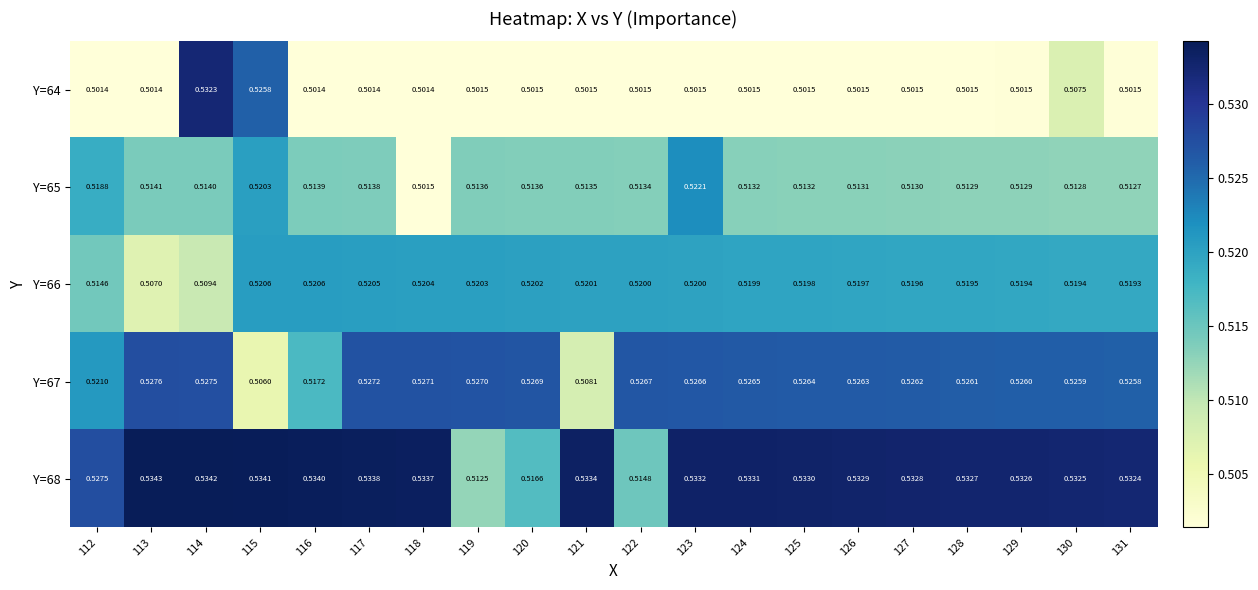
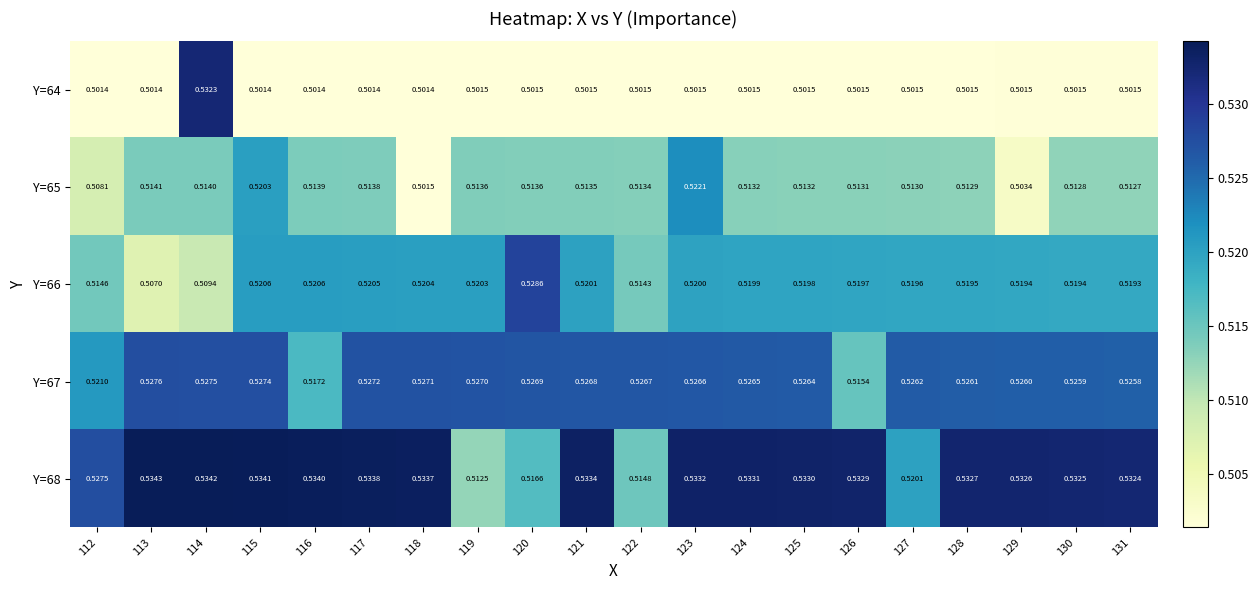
  {
    "Y=64": {
      "112": 0.5014,
      "113": 0.5014,
      "114": 0.5323,
-     "115": 0.5258,
+     "115": 0.5014,
      "116": 0.5014,
      "117": 0.5014,
      "118": 0.5014,
      "119": 0.5015,
      "120": 0.5015,
      "121": 0.5015,
      "122": 0.5015,
      "123": 0.5015,
      "124": 0.5015,
      "125": 0.5015,
      "126": 0.5015,
      "127": 0.5015,
      "128": 0.5015,
      "129": 0.5015,
-     "130": 0.5075,
+     "130": 0.5015,
      "131": 0.5015
    },
    "Y=65": {
-     "112": 0.5188,
+     "112": 0.5081,
      "113": 0.5141,
      "114": 0.5140,
      "115": 0.5203,
      "116": 0.5139,
      "117": 0.5138,
      "118": 0.5015,
      "119": 0.5136,
      "120": 0.5136,
      "121": 0.5135,
      "122": 0.5134,
      "123": 0.5221,
      "124": 0.5132,
      "125": 0.5132,
      "126": 0.5131,
      "127": 0.5130,
      "128": 0.5129,
-     "129": 0.5129,
+     "129": 0.5034,
      "130": 0.5128,
      "131": 0.5127
    },
    "Y=66": {
      "112": 0.5146,
      "113": 0.5070,
      "114": 0.5094,
      "115": 0.5206,
      "116": 0.5206,
      "117": 0.5205,
      "118": 0.5204,
      "119": 0.5203,
-     "120": 0.5202,
+     "120": 0.5286,
      "121": 0.5201,
-     "122": 0.5200,
+     "122": 0.5143,
      "123": 0.5200,
      "124": 0.5199,
      "125": 0.5198,
      "126": 0.5197,
      "127": 0.5196,
      "128": 0.5195,
      "129": 0.5194,
      "130": 0.5194,
      "131": 0.5193
    },
    "Y=67": {
      "112": 0.5210,
      "113": 0.5276,
      "114": 0.5275,
-     "115": 0.5060,
+     "115": 0.5274,
      "116": 0.5172,
      "117": 0.5272,
      "118": 0.5271,
      "119": 0.5270,
      "120": 0.5269,
-     "121": 0.5081,
+     "121": 0.5268,
      "122": 0.5267,
      "123": 0.5266,
      "124": 0.5265,
      "125": 0.5264,
-     "126": 0.5263,
+     "126": 0.5154,
      "127": 0.5262,
      "128": 0.5261,
      "129": 0.5260,
      "130": 0.5259,
      "131": 0.5258
    },
    "Y=68": {
      "112": 0.5275,
      "113": 0.5343,
      "114": 0.5342,
      "115": 0.5341,
      "116": 0.5340,
      "117": 0.5338,
      "118": 0.5337,
      "119": 0.5125,
      "120": 0.5166,
      "121": 0.5334,
      "122": 0.5148,
      "123": 0.5332,
      "124": 0.5331,
      "125": 0.5330,
      "126": 0.5329,
-     "127": 0.5328,
+     "127": 0.5201,
      "128": 0.5327,
      "129": 0.5326,
      "130": 0.5325,
      "131": 0.5324
    }
  }
